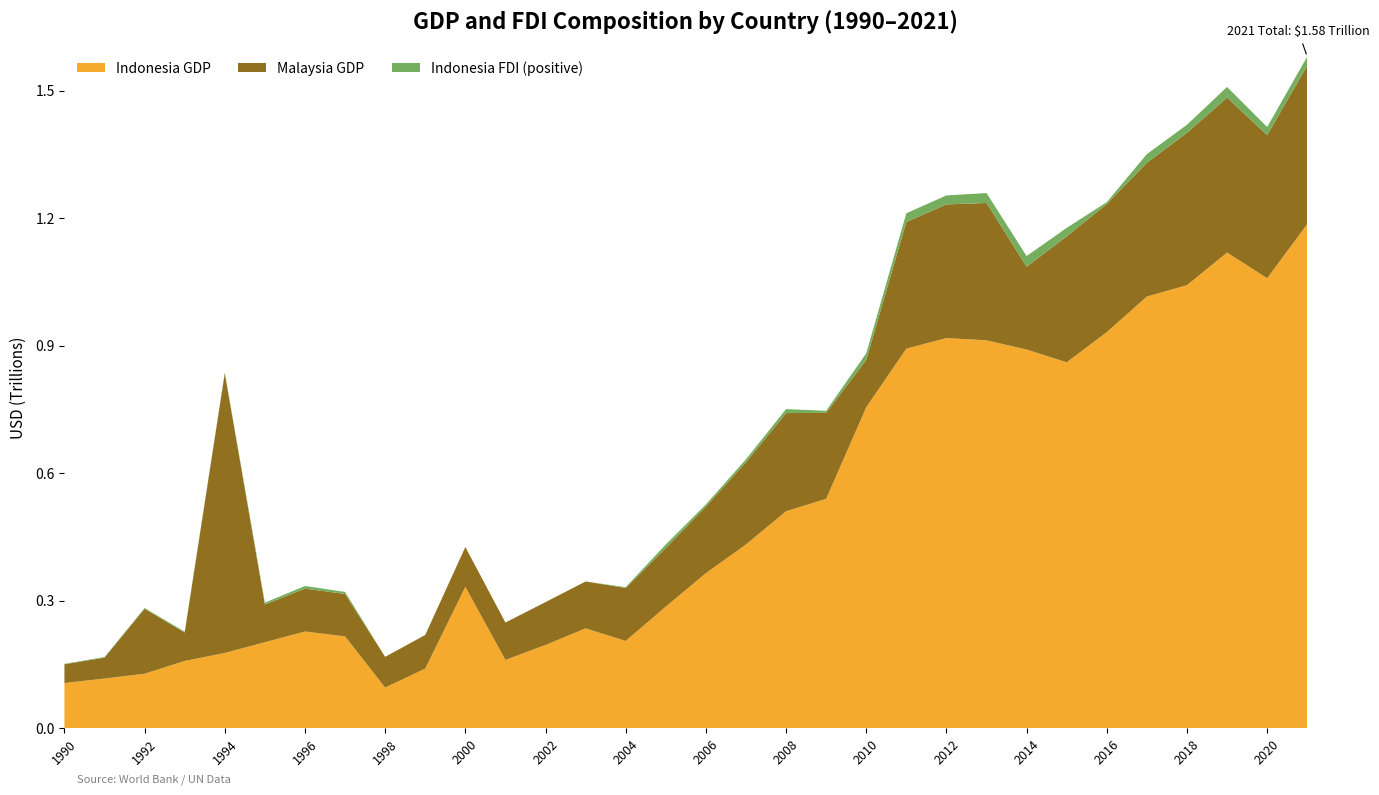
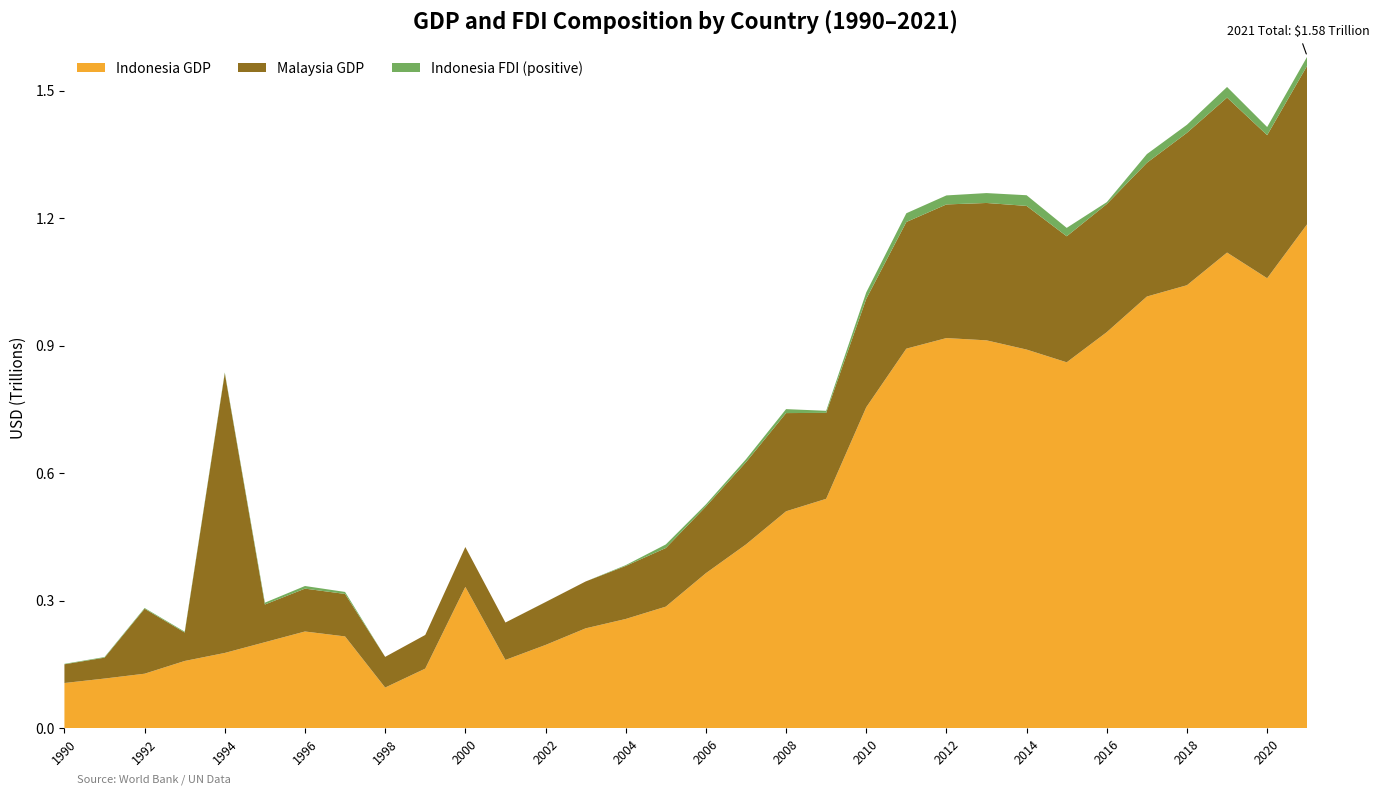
  {
    "Indonesia GDP": {
      "1990": 0.11,
      "1992": 0.13,
      "1994": 0.18,
      "1996": 0.23,
      "1998": 0.10,
      "2000": 0.33,
      "2002": 0.20,
-     "2004": 0.21,
+     "2004": 0.26,
      "2006": 0.36,
      "2008": 0.51,
      "2010": 0.76,
      "2012": 0.92,
      "2014": 0.89,
      "2016": 0.93,
      "2018": 1.04,
      "2020": 1.06
    },
    "Malaysia GDP": {
      "1996": 0.10,
      "2008": 0.23,
-     "2010": 0.11,
+     "2010": 0.26,
      "2012": 0.31,
-     "2014": 0.19,
+     "2014": 0.34,
      "2018": 0.36,
      "2020": 0.34
    },
    "Indonesia FDI (positive)": {
      "1996": 0.01,
      "2008": 0.01,
      "2010": 0.02,
      "2012": 0.02,
      "2014": 0.03,
      "2018": 0.02,
      "2020": 0.02
    }
  }
